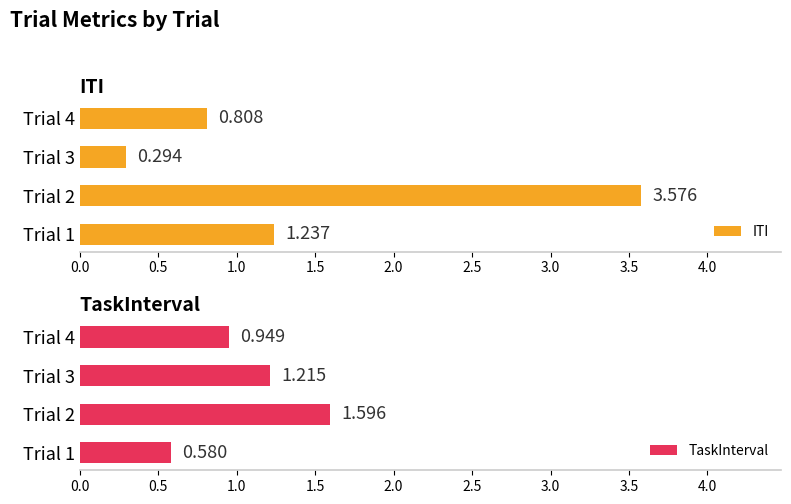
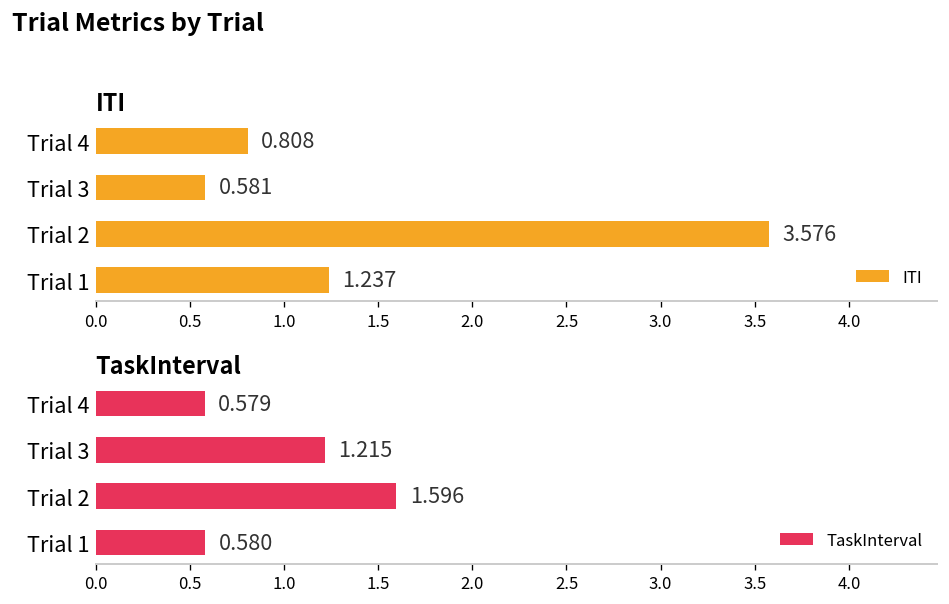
  {
    "ITI": {
      "Trial 4": 0.808,
-     "Trial 3": 0.294,
+     "Trial 3": 0.581,
      "Trial 2": 3.576,
      "Trial 1": 1.237
    },
    "TaskInterval": {
-     "Trial 4": 0.949,
+     "Trial 4": 0.579,
      "Trial 3": 1.215,
      "Trial 2": 1.596,
      "Trial 1": 0.580
    }
  }
